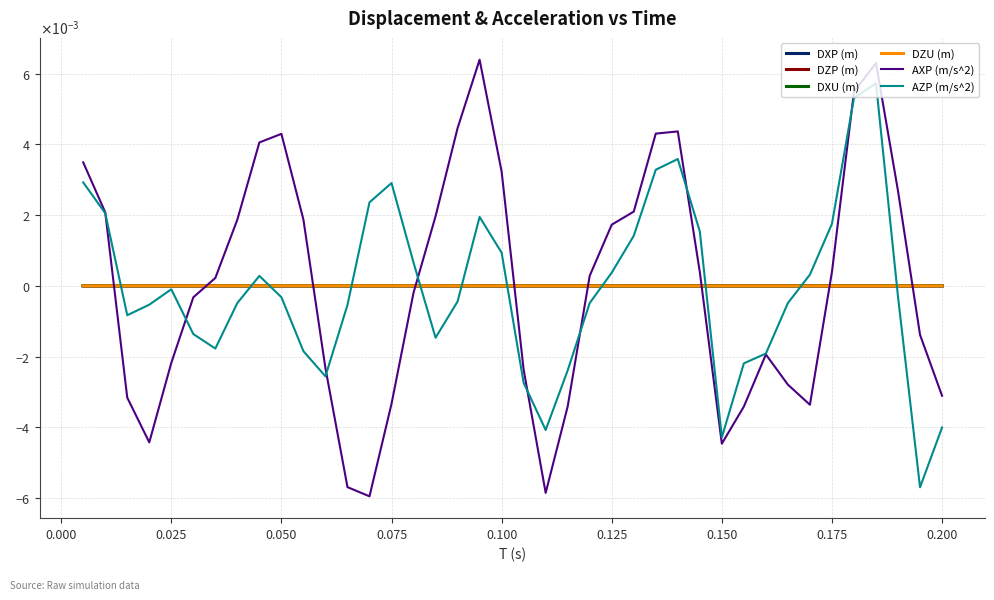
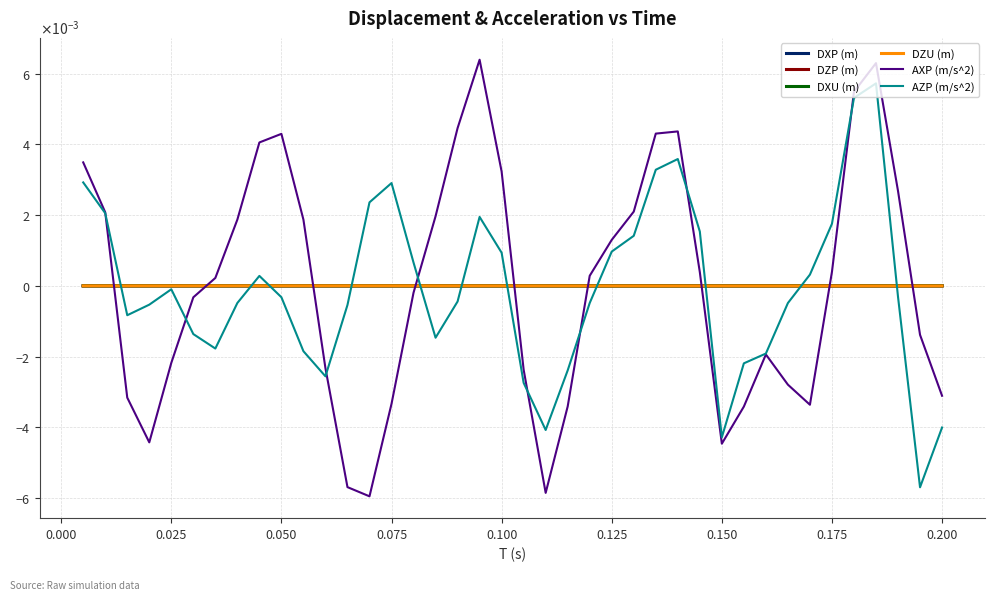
  {
    "DZU (m)": {
      "0.025": 0.0000,
      "0.050": 0.0000,
      "0.075": 0.0000,
      "0.100": 0.0000,
      "0.125": 0.0000,
      "0.150": 0.0000,
      "0.175": 0.0000,
      "0.200": 0.0000
    },
    "AXP (m/s^2)": {
      "0.025": -0.0022,
      "0.050": 0.0043,
      "0.075": -0.0033,
      "0.100": 0.0032,
-     "0.125": 0.0017,
+     "0.125": 0.0013,
      "0.150": -0.0045,
      "0.175": 0.0004,
      "0.200": -0.0031
    },
    "AZP (m/s^2)": {
      "0.025": -0.0001,
      "0.050": -0.0003,
      "0.075": 0.0029,
      "0.100": 0.0009,
-     "0.125": 0.0004,
+     "0.125": 0.0010,
      "0.150": -0.0043,
      "0.175": 0.0018,
      "0.200": -0.0040
    }
  }
